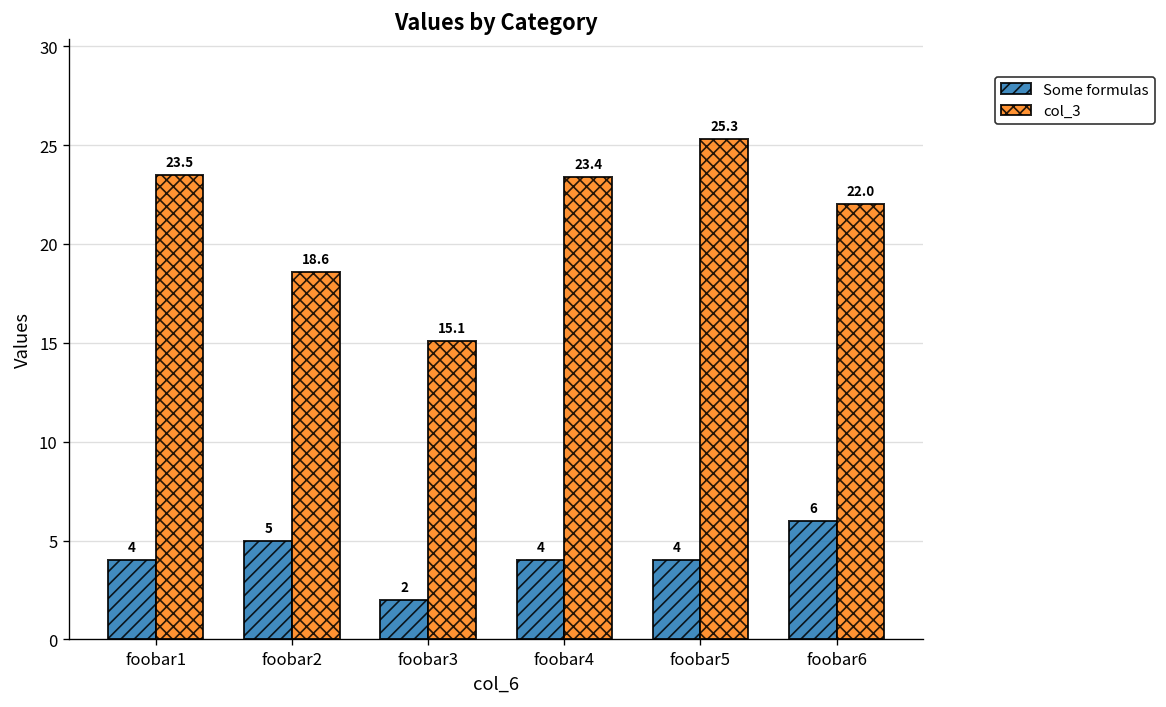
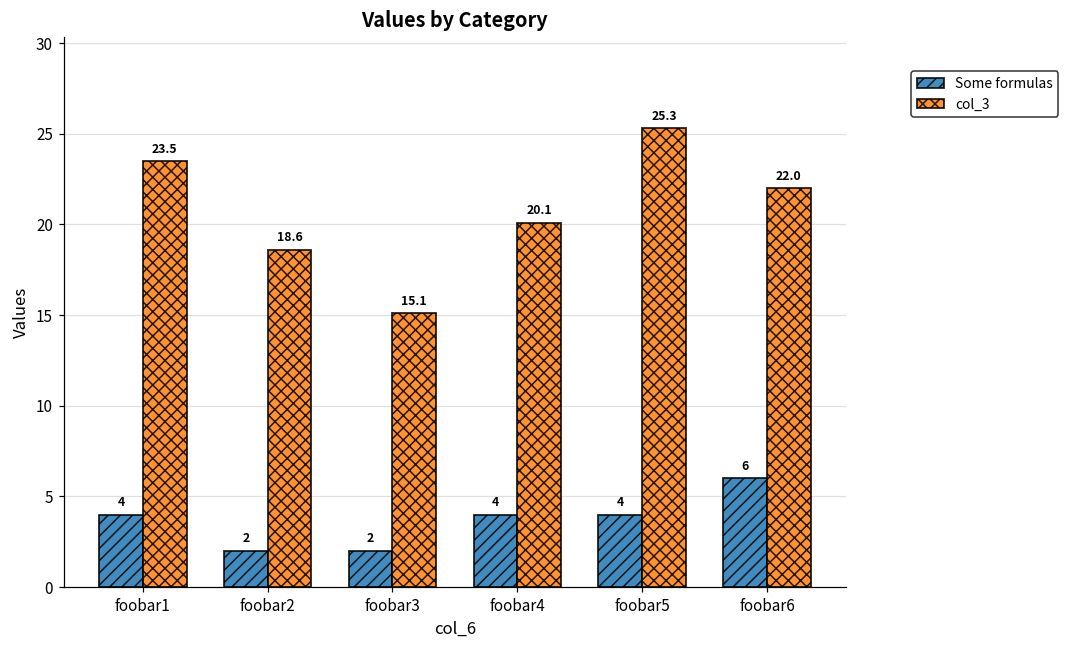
  {
    "Some formulas": {
      "foobar1": 4,
-     "foobar2": 5,
+     "foobar2": 2,
      "foobar3": 2,
      "foobar4": 4,
      "foobar5": 4,
      "foobar6": 6
    },
    "col_3": {
      "foobar1": 23.5,
      "foobar2": 18.6,
      "foobar3": 15.1,
-     "foobar4": 23.4,
+     "foobar4": 20.1,
      "foobar5": 25.3,
      "foobar6": 22.0
    }
  }
